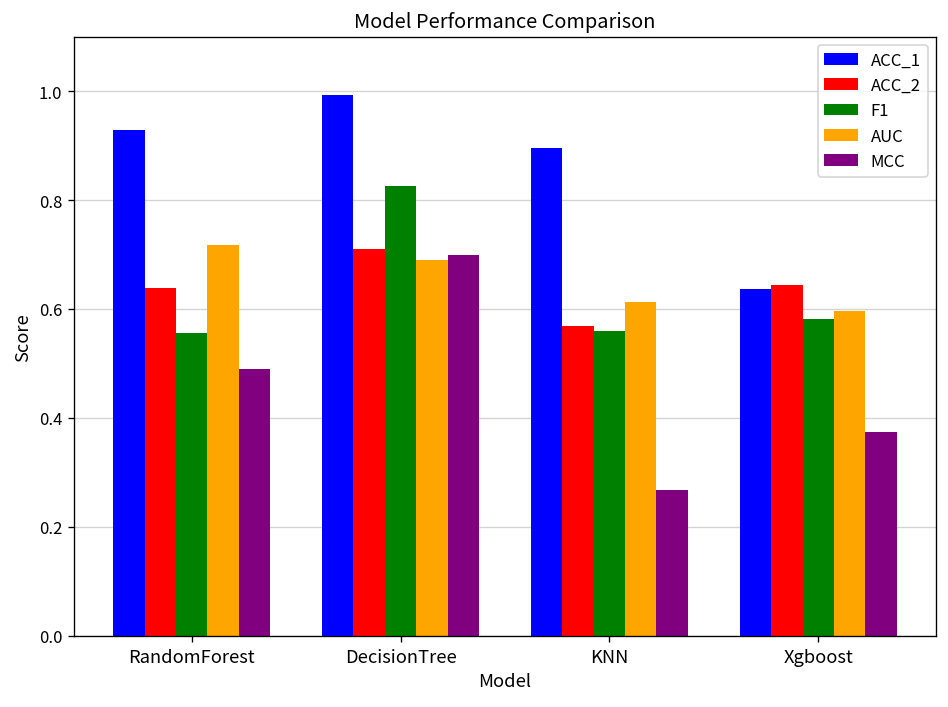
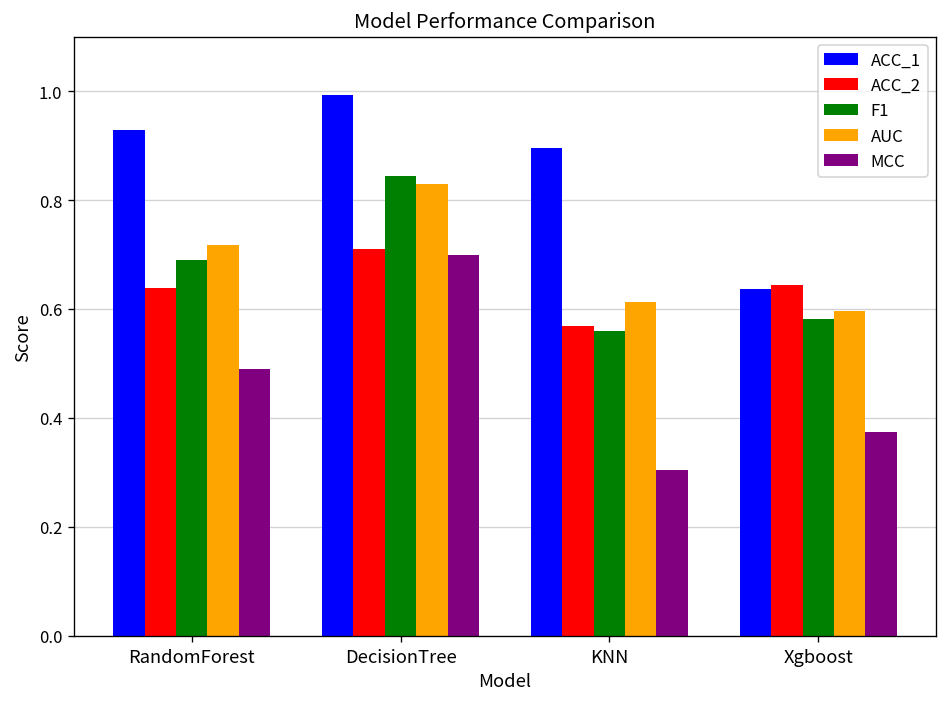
  {
    "ACC_1": {
      "RandomForest": 0.93,
      "DecisionTree": 0.99,
      "KNN": 0.90,
      "Xgboost": 0.64
    },
    "ACC_2": {
      "RandomForest": 0.64,
      "DecisionTree": 0.71,
      "KNN": 0.57,
      "Xgboost": 0.64
    },
    "F1": {
-     "RandomForest": 0.56,
-     "DecisionTree": 0.83,
+     "RandomForest": 0.69,
+     "DecisionTree": 0.84,
      "KNN": 0.56,
      "Xgboost": 0.58
    },
    "AUC": {
      "RandomForest": 0.72,
-     "DecisionTree": 0.69,
+     "DecisionTree": 0.83,
      "KNN": 0.61,
      "Xgboost": 0.60
    },
    "MCC": {
      "RandomForest": 0.49,
      "DecisionTree": 0.70,
-     "KNN": 0.27,
+     "KNN": 0.30,
      "Xgboost": 0.37
    }
  }
